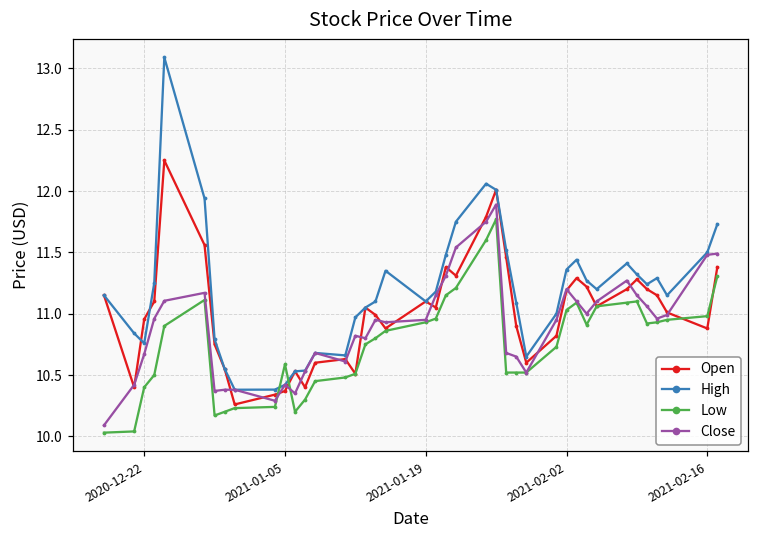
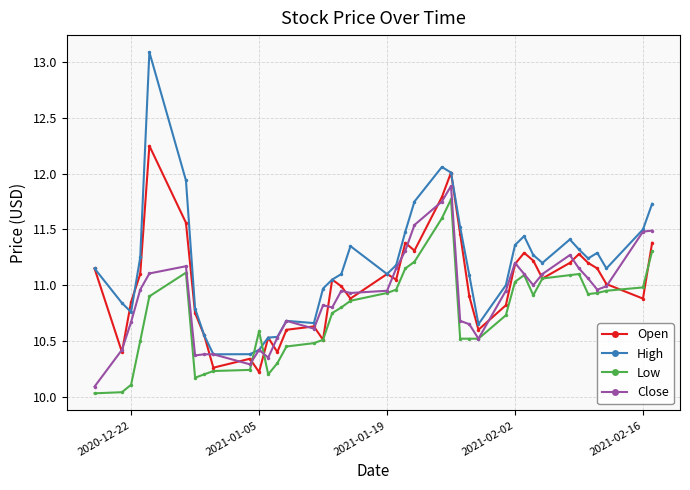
  {
    "Open": {
-     "2020-12-22": 10.96,
-     "2021-01-05": 10.37,
+     "2020-12-22": 10.85,
+     "2021-01-05": 10.22,
      "2021-02-16": 10.88
    },
    "High": {
      "2020-12-22": 10.76,
      "2021-02-02": 11.36
    },
    "Low": {
-     "2020-12-22": 10.40,
+     "2020-12-22": 10.11,
      "2021-01-05": 10.59,
      "2021-02-02": 11.03,
      "2021-02-16": 10.98
    },
    "Close": {
      "2020-12-22": 10.67
    }
  }
